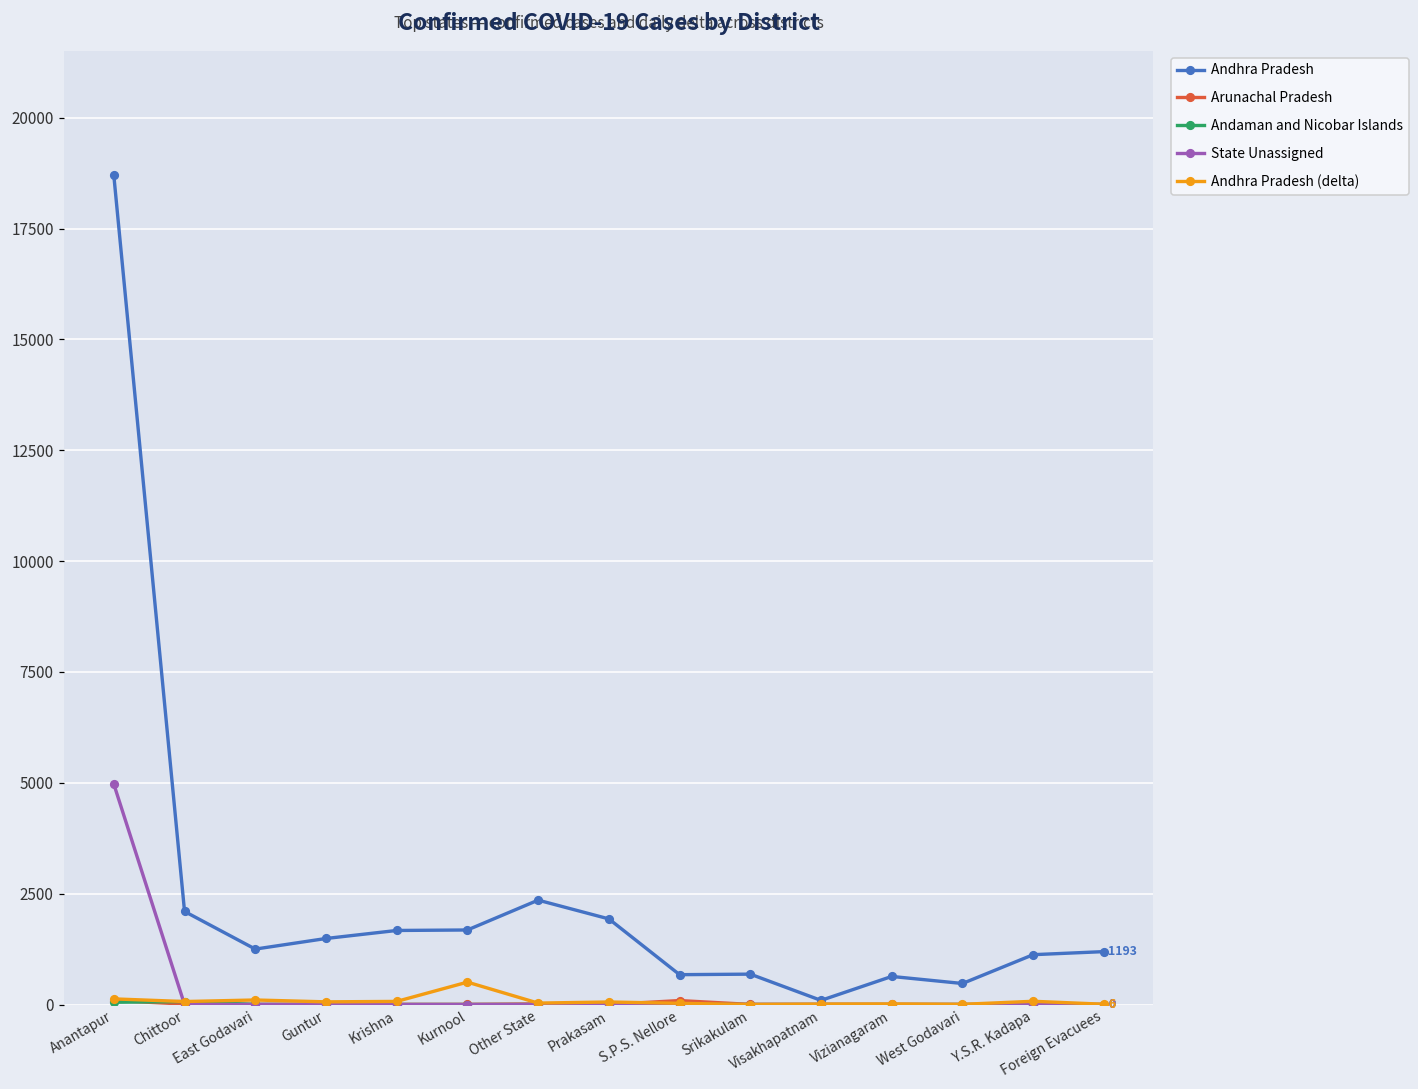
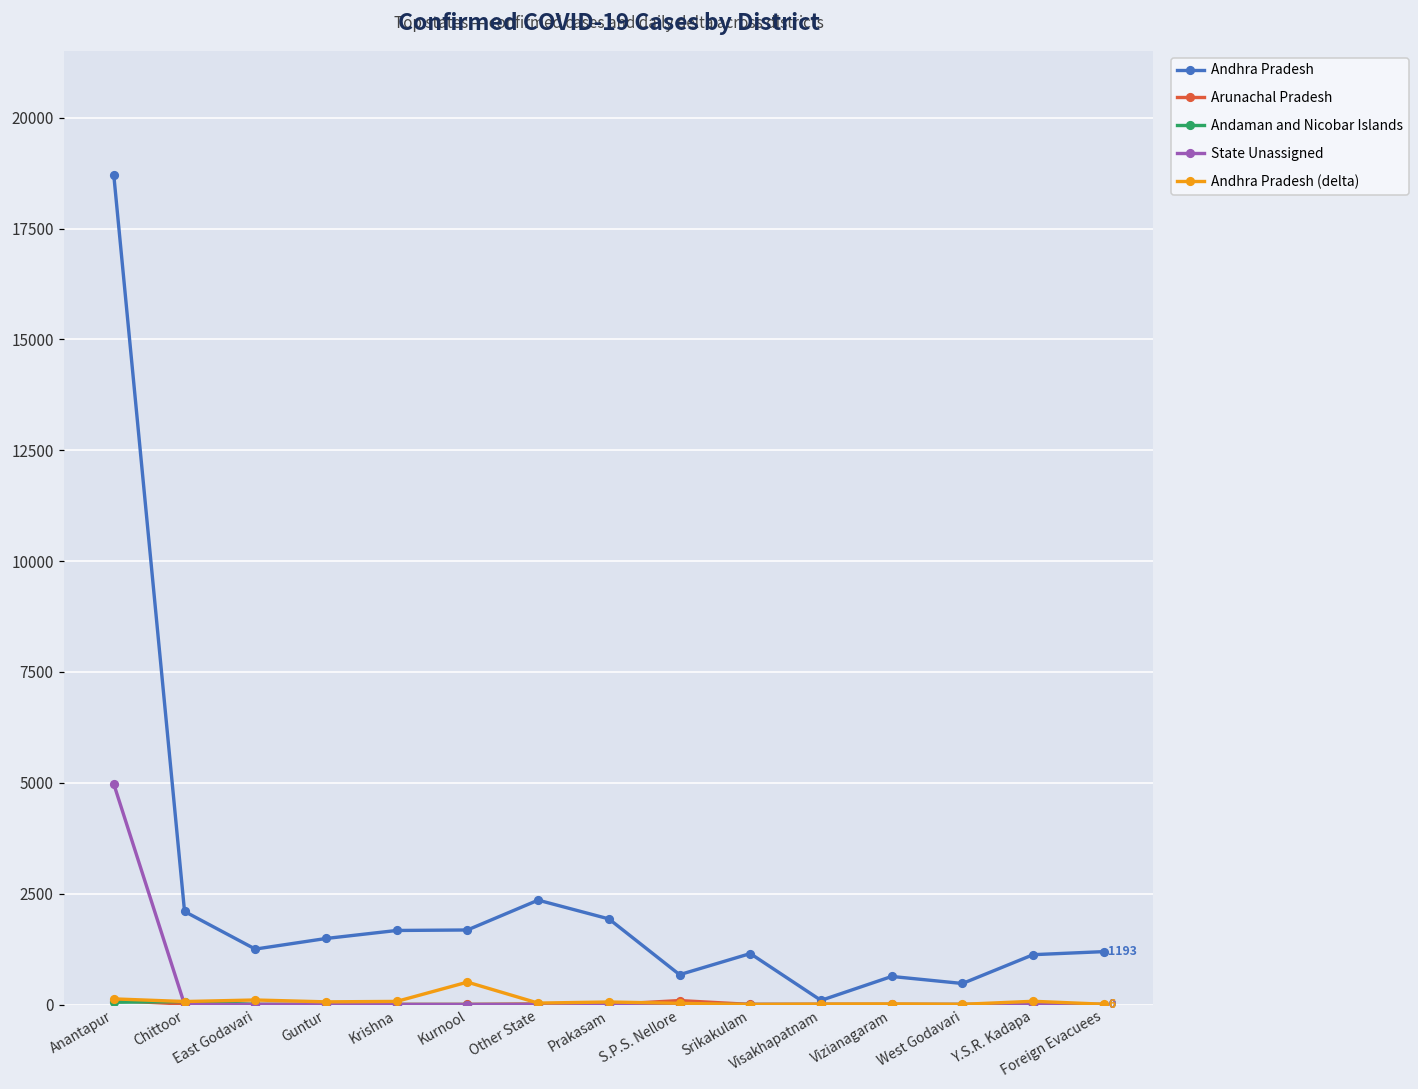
  {
    "Andhra Pradesh": {
      "Anantapur": 18700,
      "Chittoor": 2100,
      "East Godavari": 1300,
      "Guntur": 1500,
      "Krishna": 1700,
      "Kurnool": 1700,
      "Other State": 2400,
      "Prakasam": 1900,
      "S.P.S. Nellore": 700,
-     "Srikakulam": 700,
+     "Srikakulam": 1100,
      "Visakhapatnam": 100,
      "Vizianagaram": 600,
      "West Godavari": 500,
      "Y.S.R. Kadapa": 1100
    },
    "State Unassigned": {
      "Anantapur": 5000
    },
    "Andhra Pradesh (delta)": {
      "East Godavari": 100,
      "Krishna": 100,
      "Kurnool": 500,
      "Y.S.R. Kadapa": 100
    }
  }
